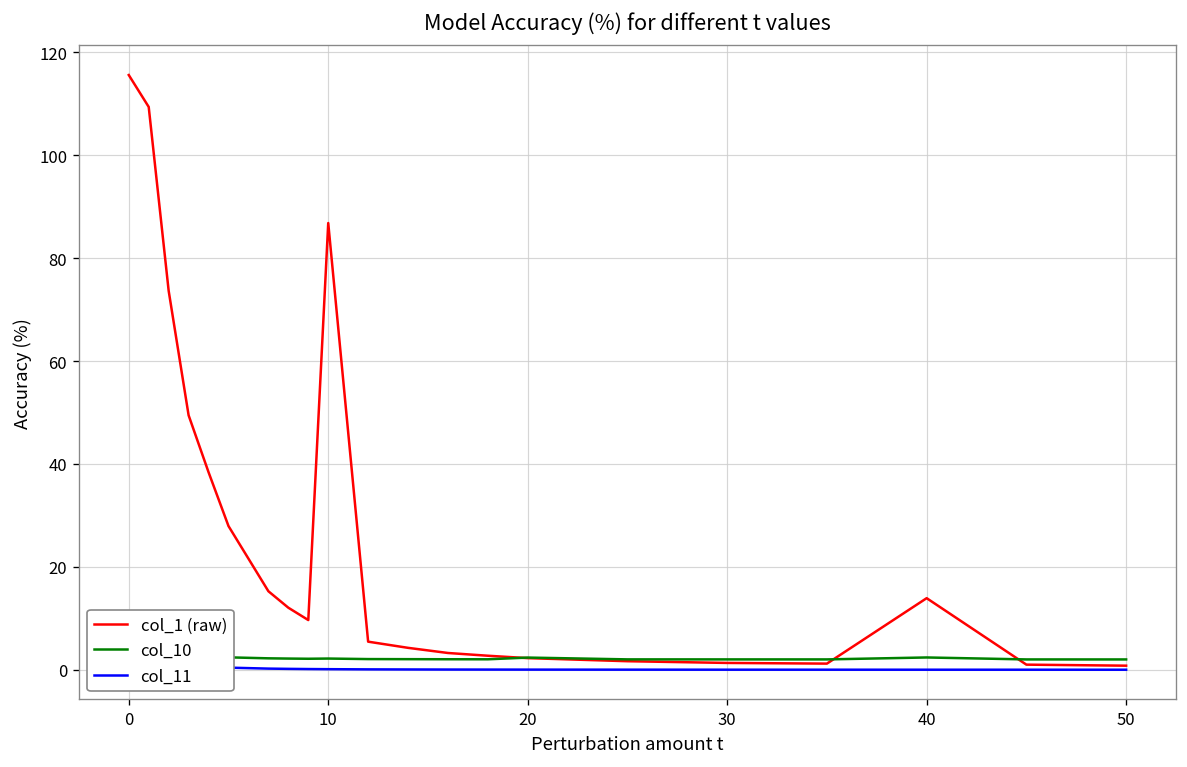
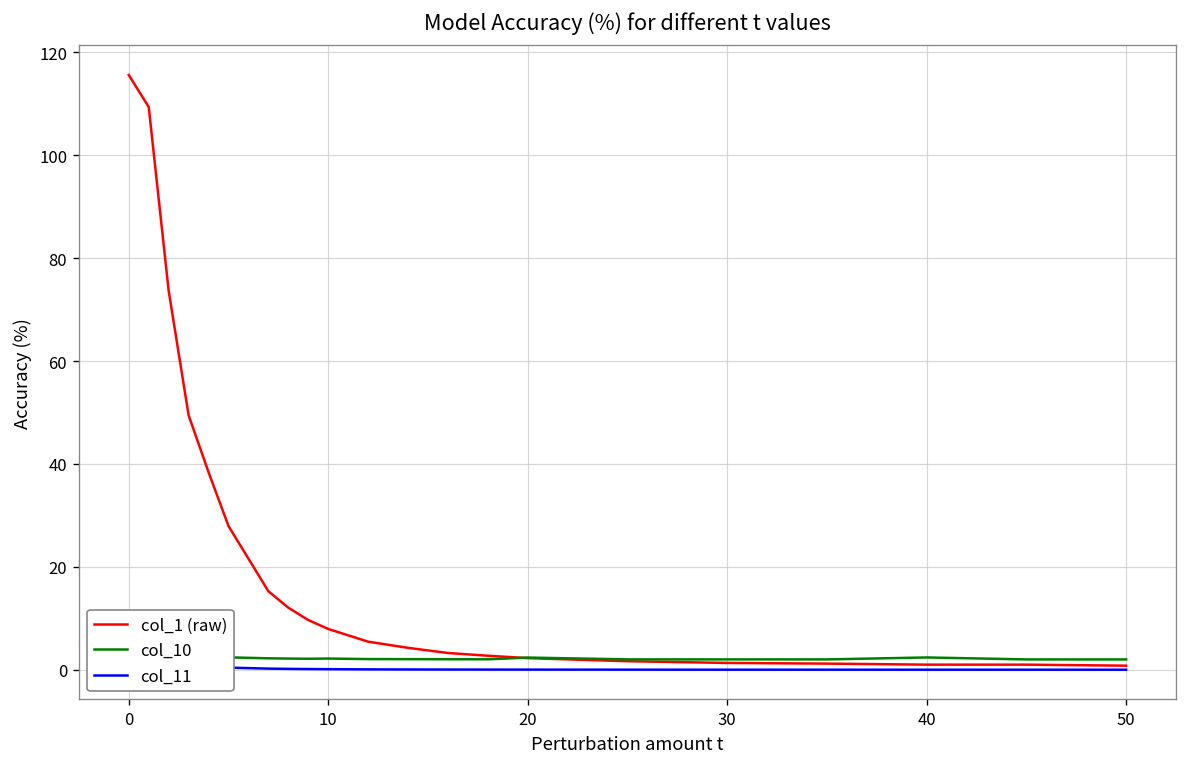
  {
    "col_1 (raw)": {
      "0": 116,
-     "10": 87,
+     "10": 8,
      "30": 1,
-     "40": 14,
+     "40": 1,
      "50": 1
    },
    "col_10": {
      "10": 2,
      "30": 2,
      "40": 2,
      "50": 2
    },
    "col_11": {
      "10": 0,
      "20": 0,
      "30": 0,
      "40": 0,
      "50": 0
    }
  }
